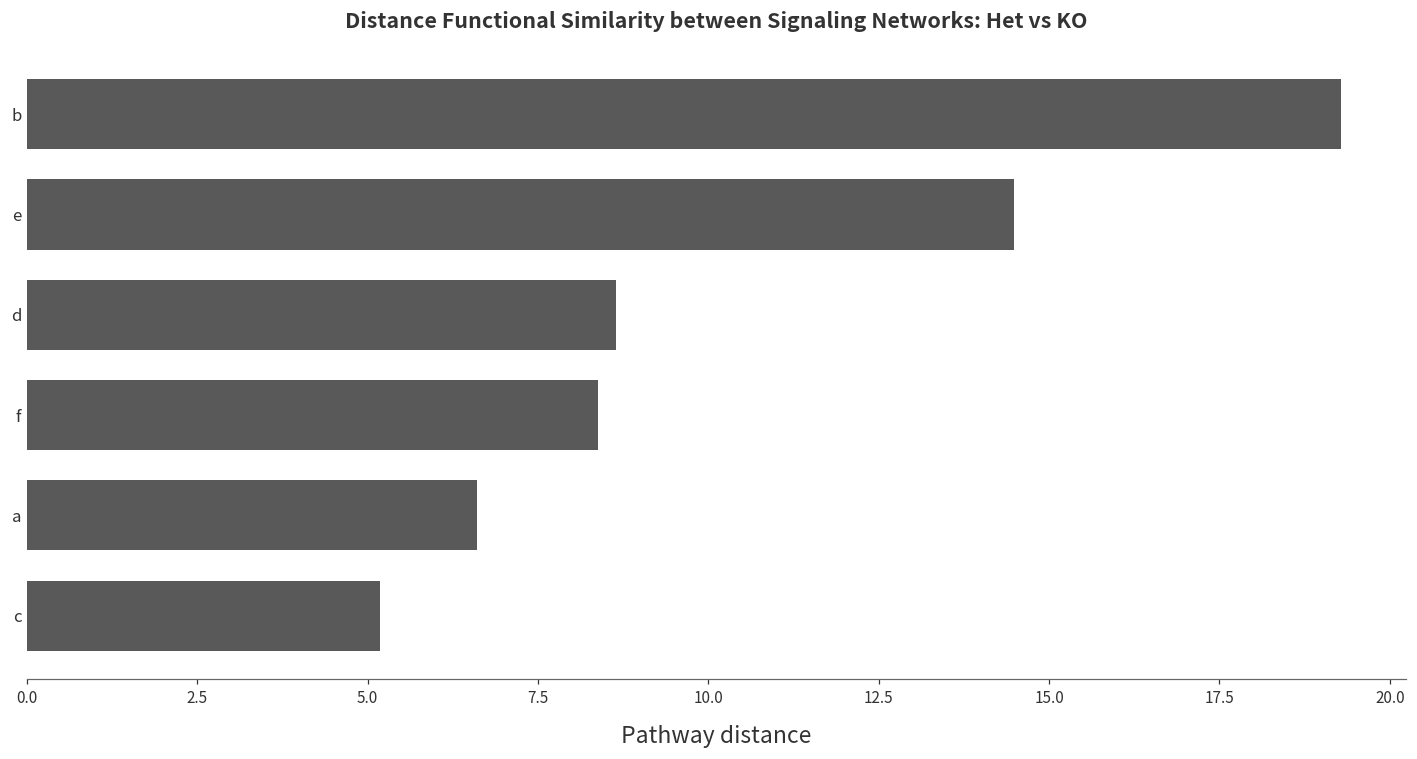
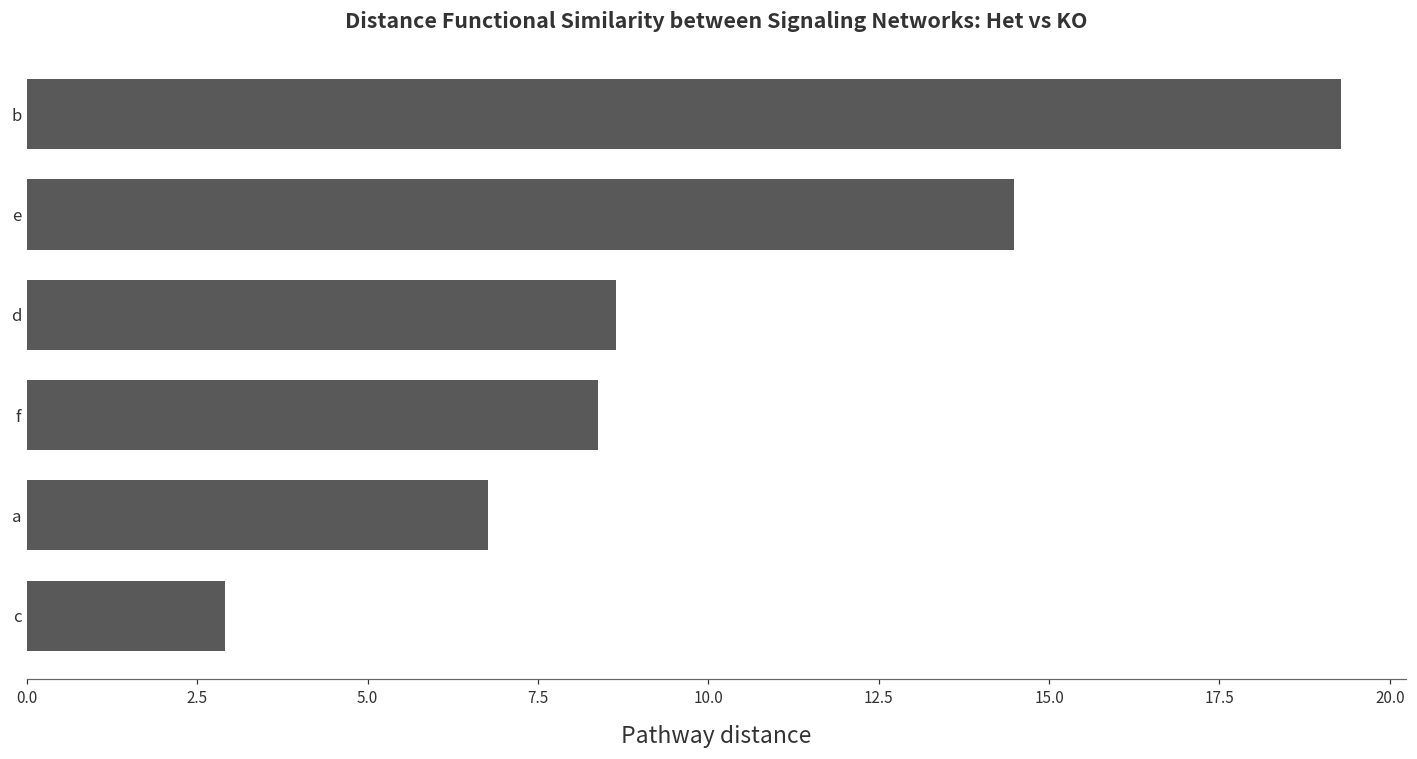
  {
    "b": 19.3,
    "e": 14.5,
    "d": 8.6,
    "f": 8.4,
-   "a": 6.6,
-   "c": 5.2
+   "a": 6.8,
+   "c": 2.9
  }
